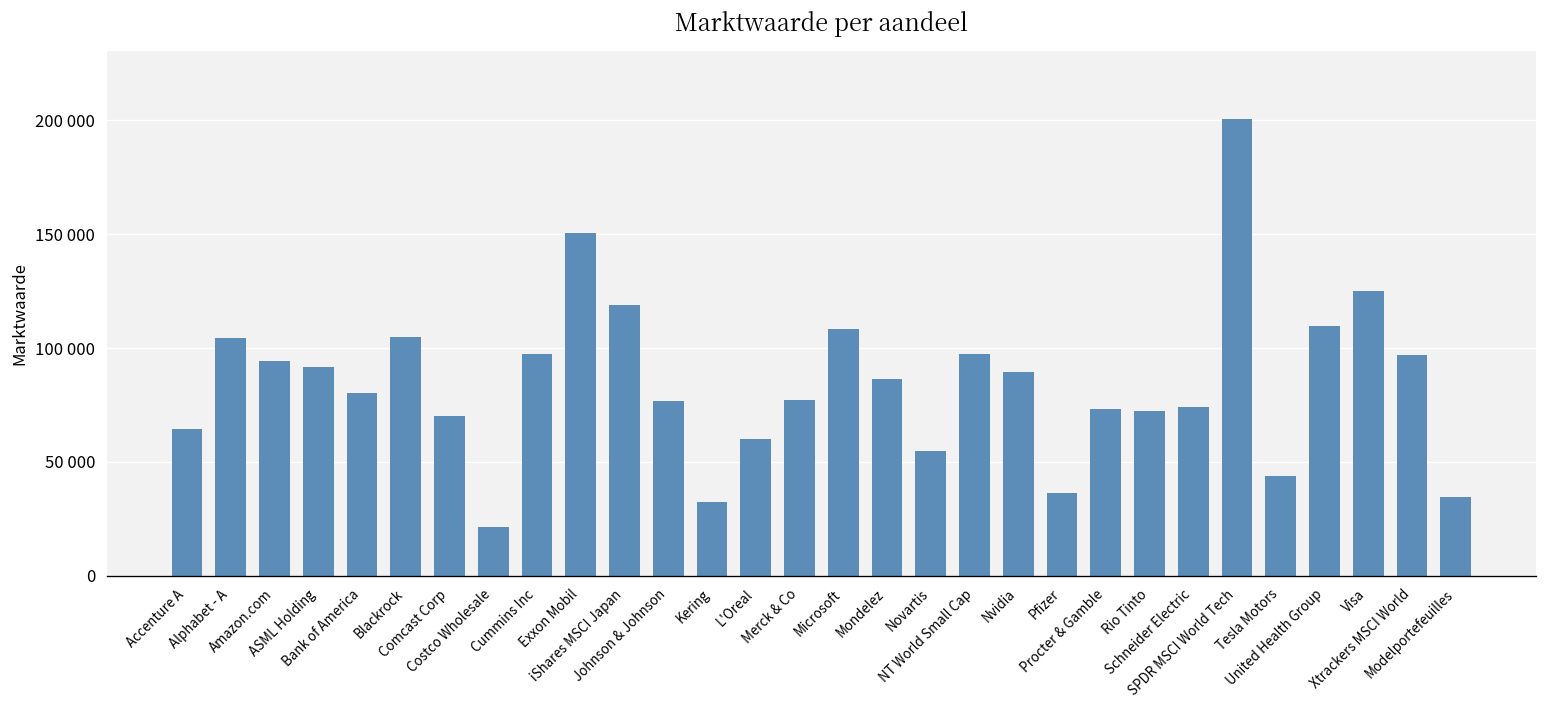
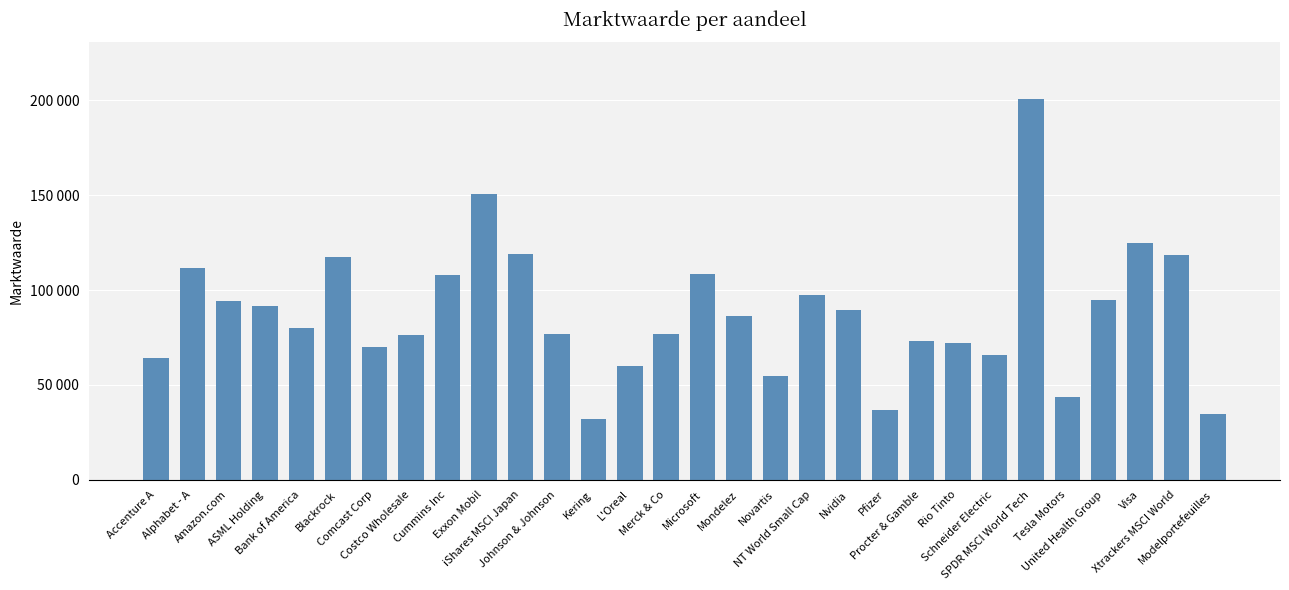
  {
    "Accenture A": 64000,
-   "Alphabet - A": 104000,
+   "Alphabet - A": 112000,
    "Amazon.com": 94000,
    "ASML Holding": 92000,
    "Bank of America": 80000,
-   "Blackrock": 105000,
+   "Blackrock": 117000,
    "Comcast Corp": 70000,
-   "Costco Wholesale": 21000,
-   "Cummins Inc": 97000,
+   "Costco Wholesale": 76000,
+   "Cummins Inc": 108000,
    "Exxon Mobil": 151000,
    "iShares MSCI Japan": 119000,
    "Johnson & Johnson": 77000,
    "Kering": 32000,
    "L'Oreal": 60000,
    "Merck & Co": 77000,
    "Microsoft": 109000,
    "Mondelez": 87000,
    "Novartis": 55000,
    "NT World Small Cap": 97000,
    "Nvidia": 90000,
    "Pfizer": 37000,
    "Procter & Gamble": 73000,
    "Rio Tinto": 72000,
-   "Schneider Electric": 74000,
+   "Schneider Electric": 66000,
    "SPDR MSCI World Tech": 200000,
    "Tesla Motors": 44000,
-   "United Health Group": 110000,
+   "United Health Group": 95000,
    "Visa": 125000,
-   "Xtrackers MSCI World": 97000,
+   "Xtrackers MSCI World": 119000,
    "Modelportefeuilles": 35000
  }
